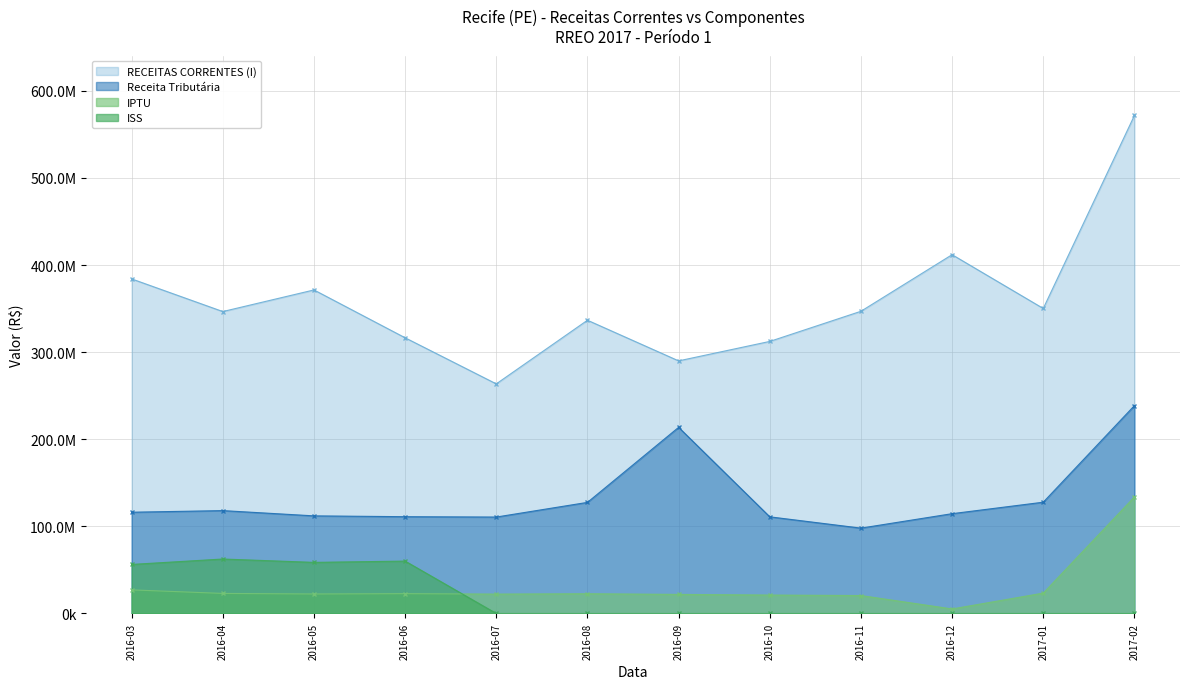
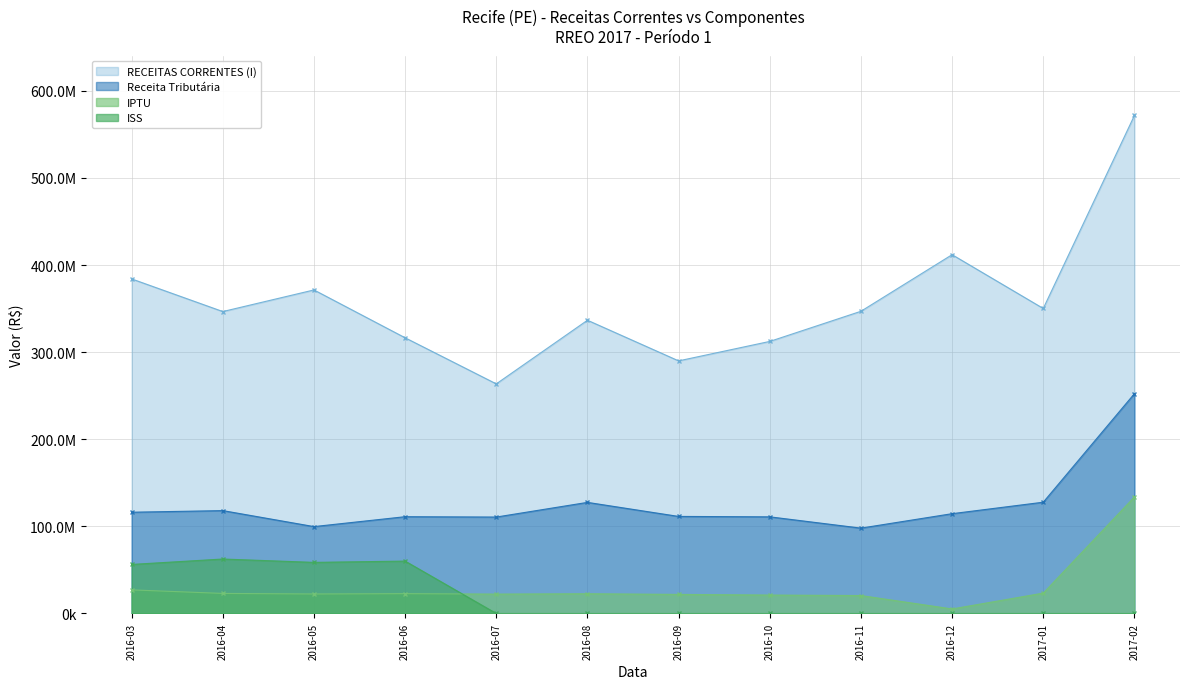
  {
    "RECEITAS CORRENTES (I)": {
      "2016-03": 380000000,
      "2016-04": 350000000,
      "2016-05": 370000000,
      "2016-06": 320000000,
      "2016-07": 260000000,
      "2016-08": 340000000,
      "2016-09": 290000000,
      "2016-10": 310000000,
      "2016-11": 350000000,
      "2016-12": 410000000,
      "2017-01": 350000000,
      "2017-02": 570000000
    },
    "Receita Tributária": {
      "2016-03": 120000000,
      "2016-04": 120000000,
-     "2016-05": 110000000,
+     "2016-05": 100000000,
      "2016-06": 110000000,
      "2016-07": 110000000,
      "2016-08": 130000000,
-     "2016-09": 210000000,
+     "2016-09": 110000000,
      "2016-10": 110000000,
      "2016-11": 100000000,
      "2016-12": 110000000,
      "2017-01": 130000000,
-     "2017-02": 240000000
+     "2017-02": 250000000
    },
    "IPTU": {
      "2016-03": 30000000,
      "2016-04": 20000000,
      "2016-05": 20000000,
      "2016-06": 20000000,
      "2016-07": 20000000,
      "2016-08": 20000000,
      "2016-09": 20000000,
      "2016-10": 20000000,
      "2016-11": 20000000,
      "2016-12": 10000000,
      "2017-01": 20000000,
      "2017-02": 130000000
    },
    "ISS": {
      "2016-03": 60000000,
      "2016-04": 60000000,
      "2016-05": 60000000,
      "2016-06": 60000000,
      "2016-07": 0,
      "2016-08": 0,
      "2016-09": 0,
      "2016-10": 0,
      "2016-11": 0,
      "2016-12": 0,
      "2017-01": 0,
      "2017-02": 0
    }
  }
